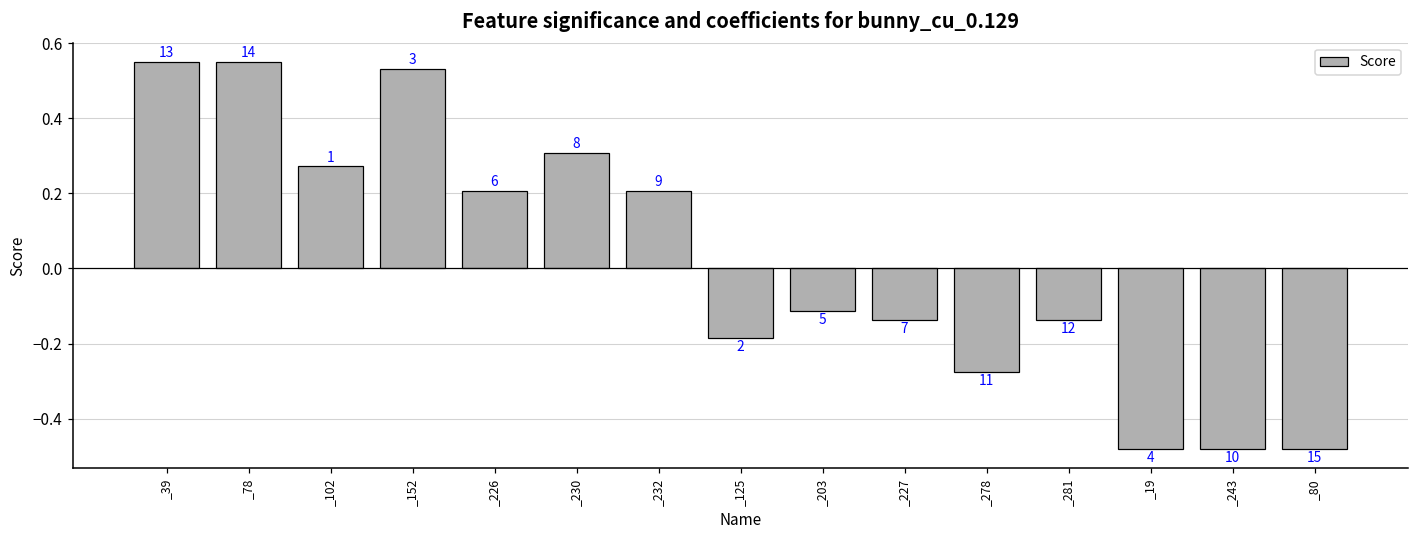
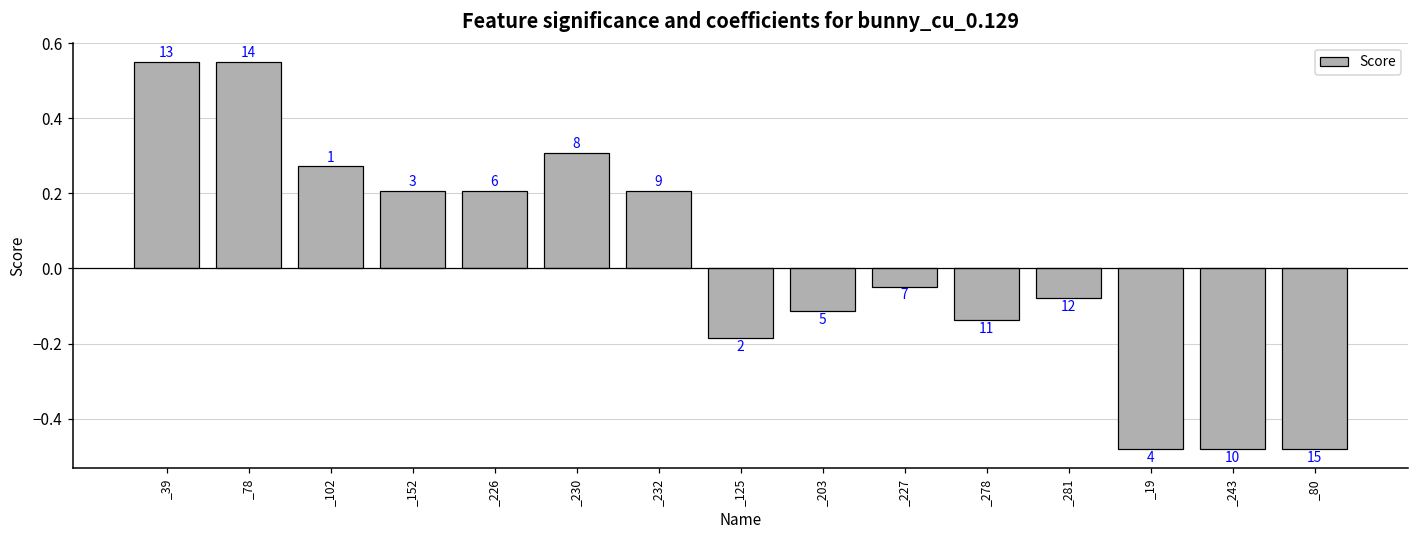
  {
-   "_152": 0.53,
-   "_227": -0.14,
-   "_278": -0.28,
-   "_281": -0.14
+   "_152": 0.21,
+   "_227": -0.05,
+   "_278": -0.14,
+   "_281": -0.08
  }
